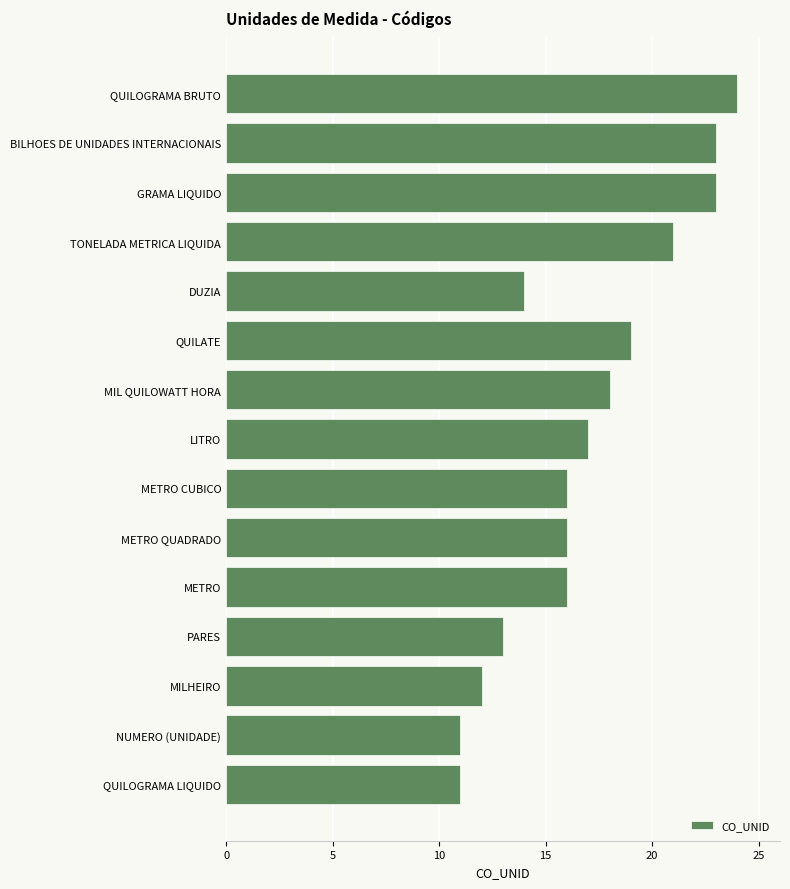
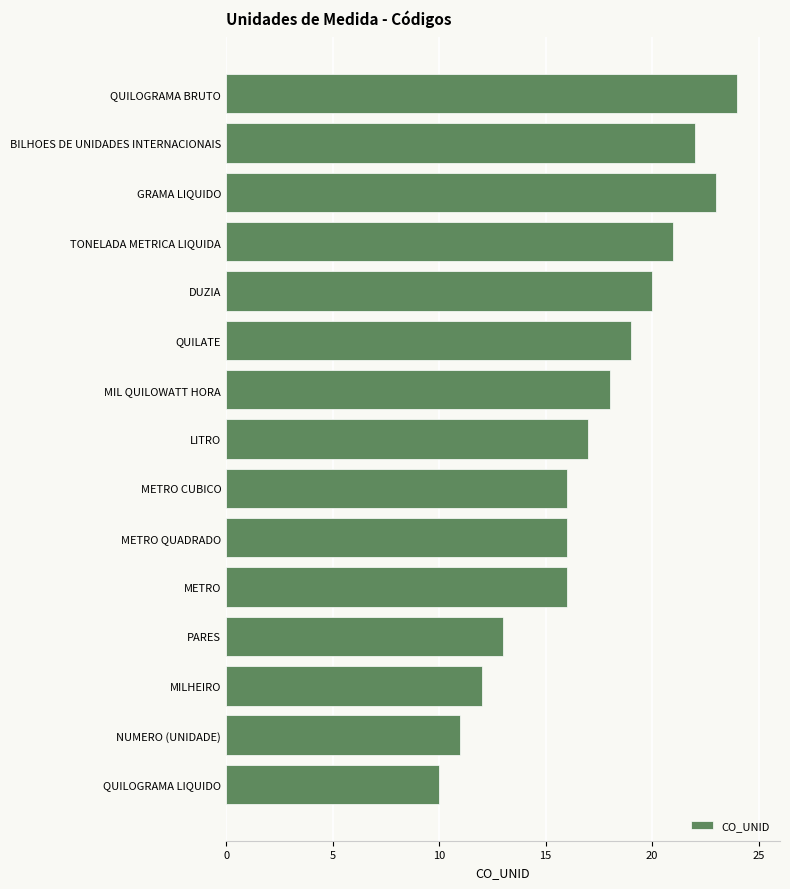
  {
    "QUILOGRAMA BRUTO": 24,
-   "BILHOES DE UNIDADES INTERNACIONAIS": 23,
+   "BILHOES DE UNIDADES INTERNACIONAIS": 22,
    "GRAMA LIQUIDO": 23,
    "TONELADA METRICA LIQUIDA": 21,
-   "DUZIA": 14,
+   "DUZIA": 20,
    "QUILATE": 19,
    "MIL QUILOWATT HORA": 18,
    "LITRO": 17,
    "METRO CUBICO": 16,
    "METRO QUADRADO": 16,
    "METRO": 16,
    "PARES": 13,
    "MILHEIRO": 12,
    "NUMERO (UNIDADE)": 11,
-   "QUILOGRAMA LIQUIDO": 11
+   "QUILOGRAMA LIQUIDO": 10
  }
